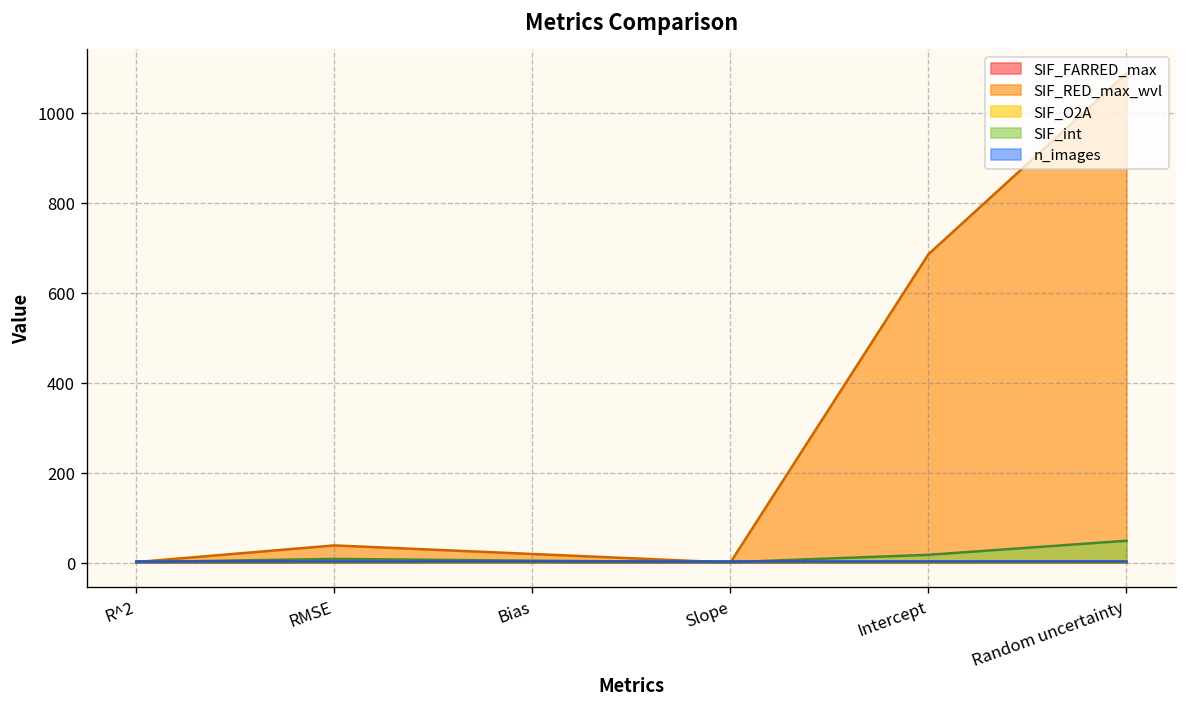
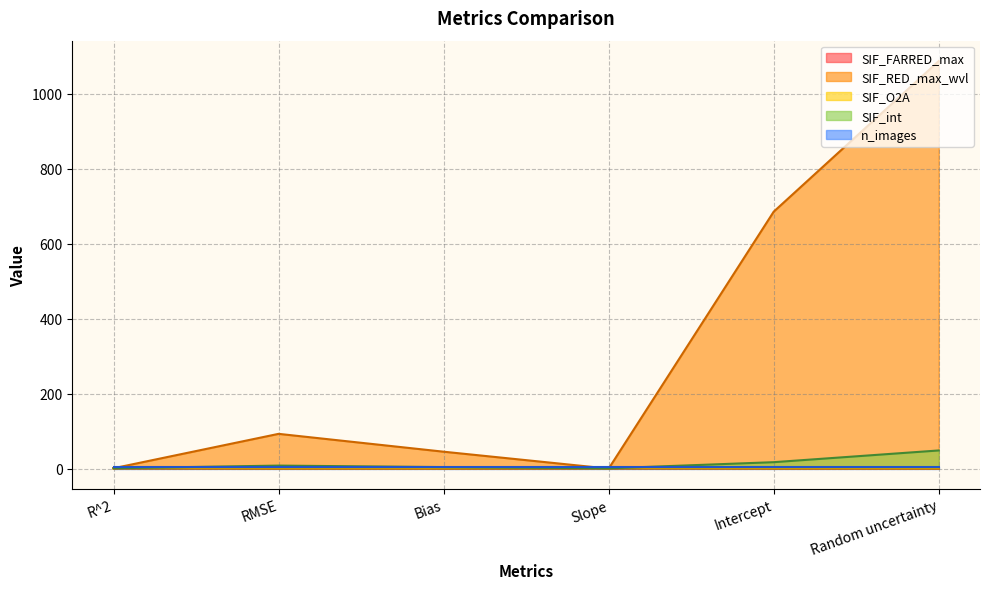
  {
    "SIF_RED_max_wvl": {
-     "RMSE": 40,
-     "Bias": 20,
+     "RMSE": 90,
+     "Bias": 50,
      "Intercept": 690
    },
    "SIF_int": {
      "Intercept": 20,
      "Random uncertainty": 50
    }
  }
